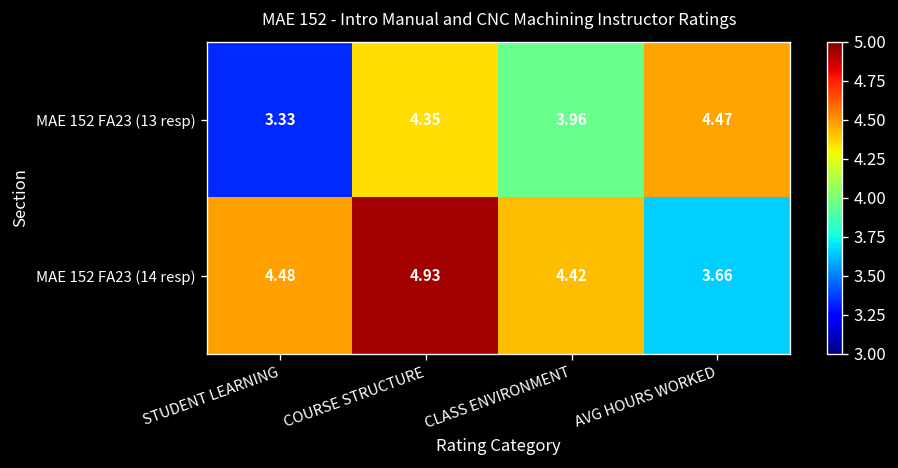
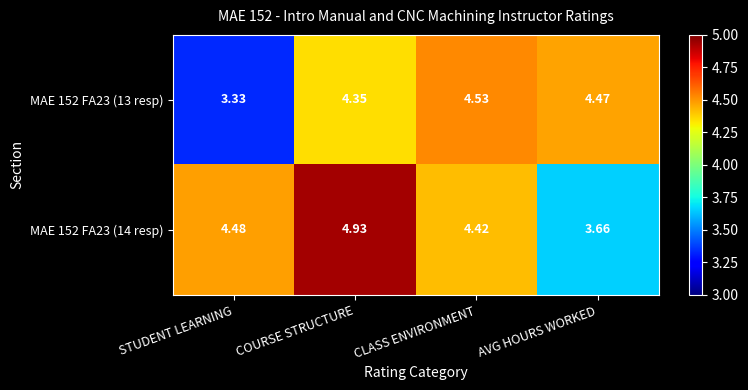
  {
    "MAE 152 FA23 (13 resp)": {
      "STUDENT LEARNING": 3.33,
      "COURSE STRUCTURE": 4.35,
-     "CLASS ENVIRONMENT": 3.96,
+     "CLASS ENVIRONMENT": 4.53,
      "AVG HOURS WORKED": 4.47
    },
    "MAE 152 FA23 (14 resp)": {
      "STUDENT LEARNING": 4.48,
      "COURSE STRUCTURE": 4.93,
      "CLASS ENVIRONMENT": 4.42,
      "AVG HOURS WORKED": 3.66
    }
  }
